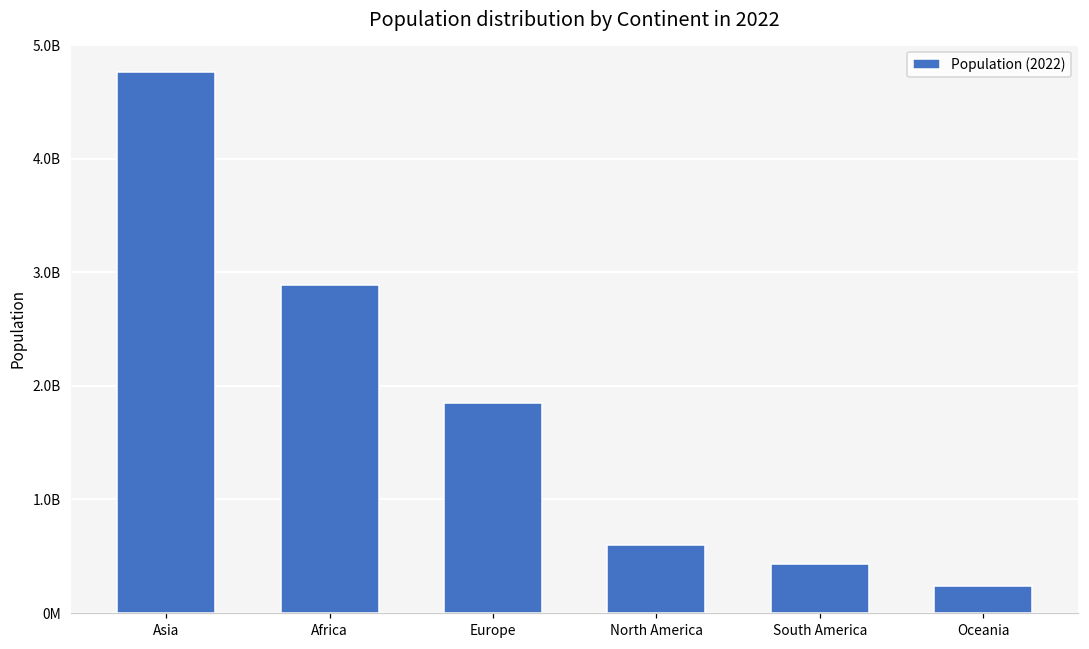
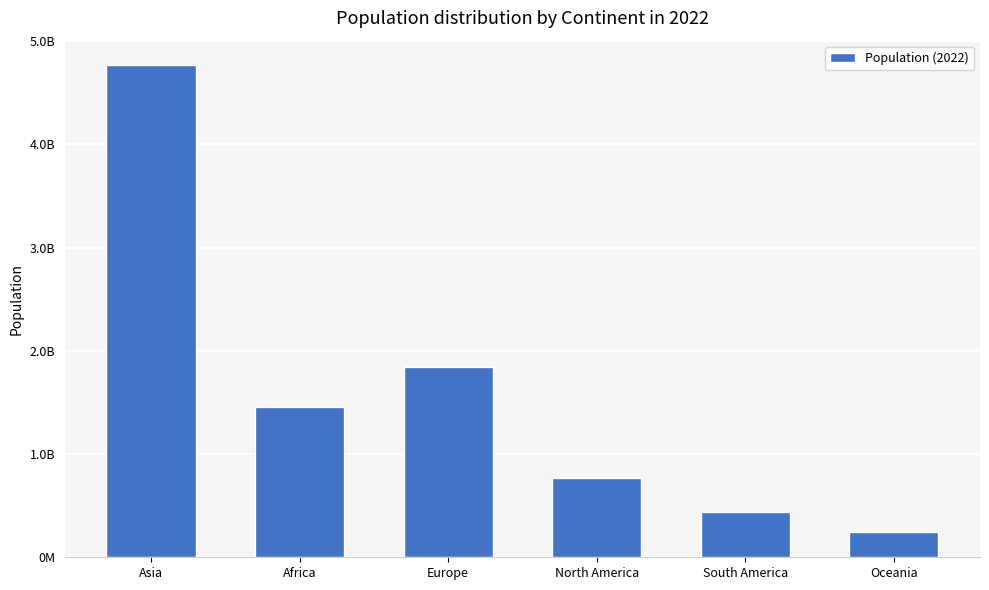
  {
    "Asia": 4770000000,
-   "Africa": 2890000000,
+   "Africa": 1460000000,
    "Europe": 1850000000,
-   "North America": 600000000,
+   "North America": 770000000,
    "South America": 430000000,
    "Oceania": 240000000
  }
